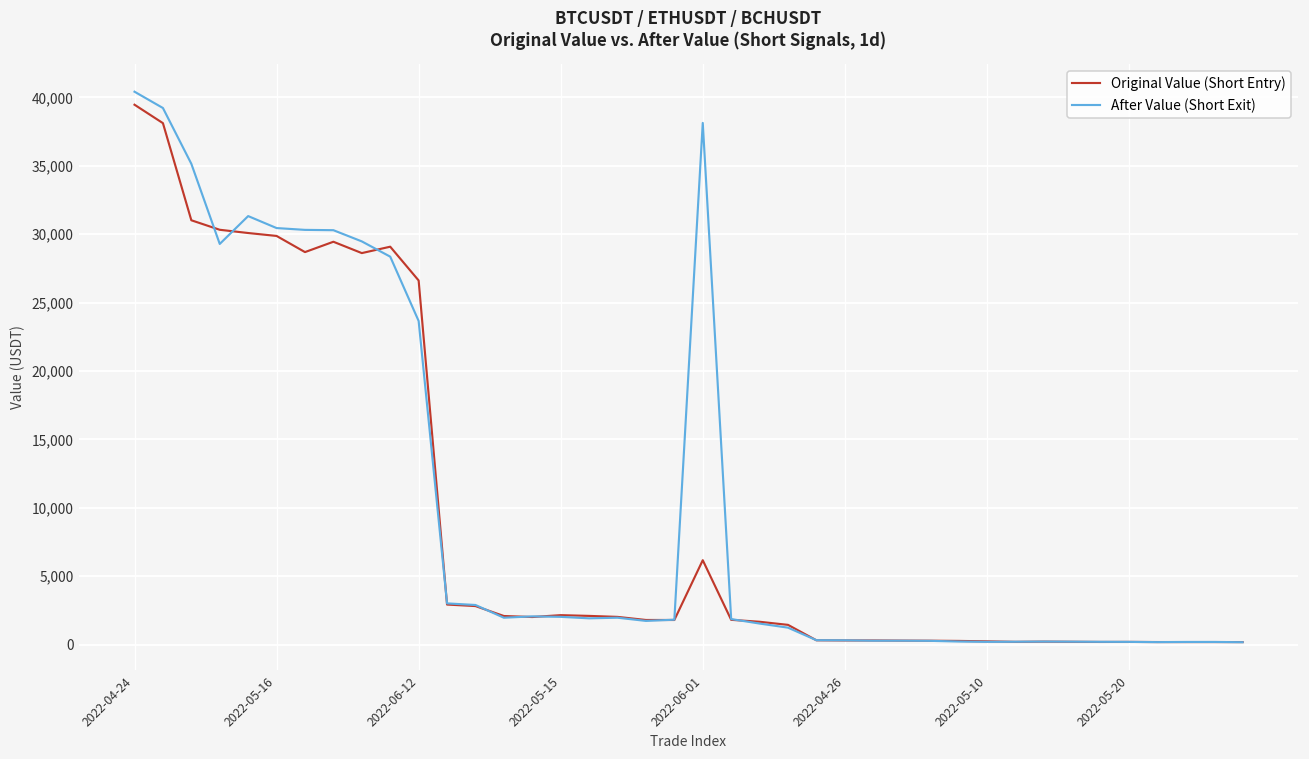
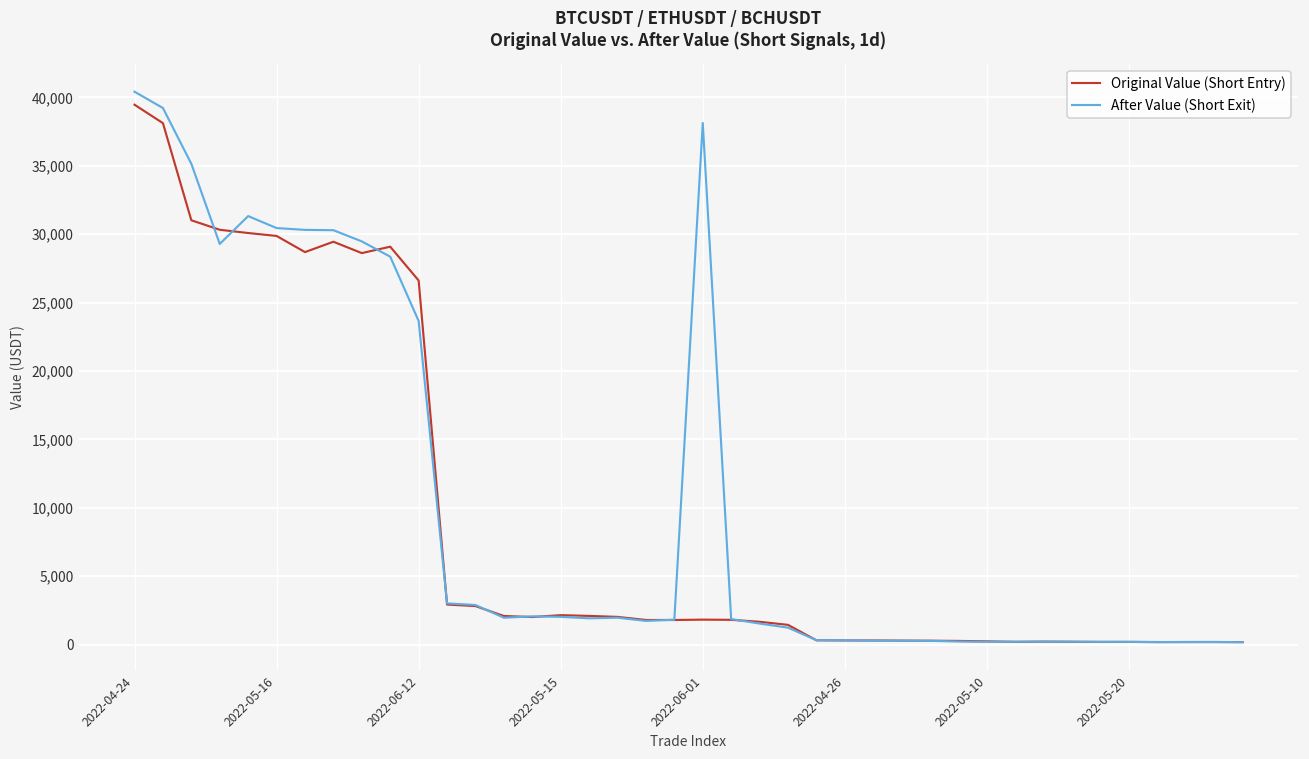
  {
    "Original Value (Short Entry)": {
-     "2022-06-01": "6,200"
+     "2022-06-01": "1,800"
    },
    "After Value (Short Exit)": {
      "2022-06-01": "38,100"
    }
  }
